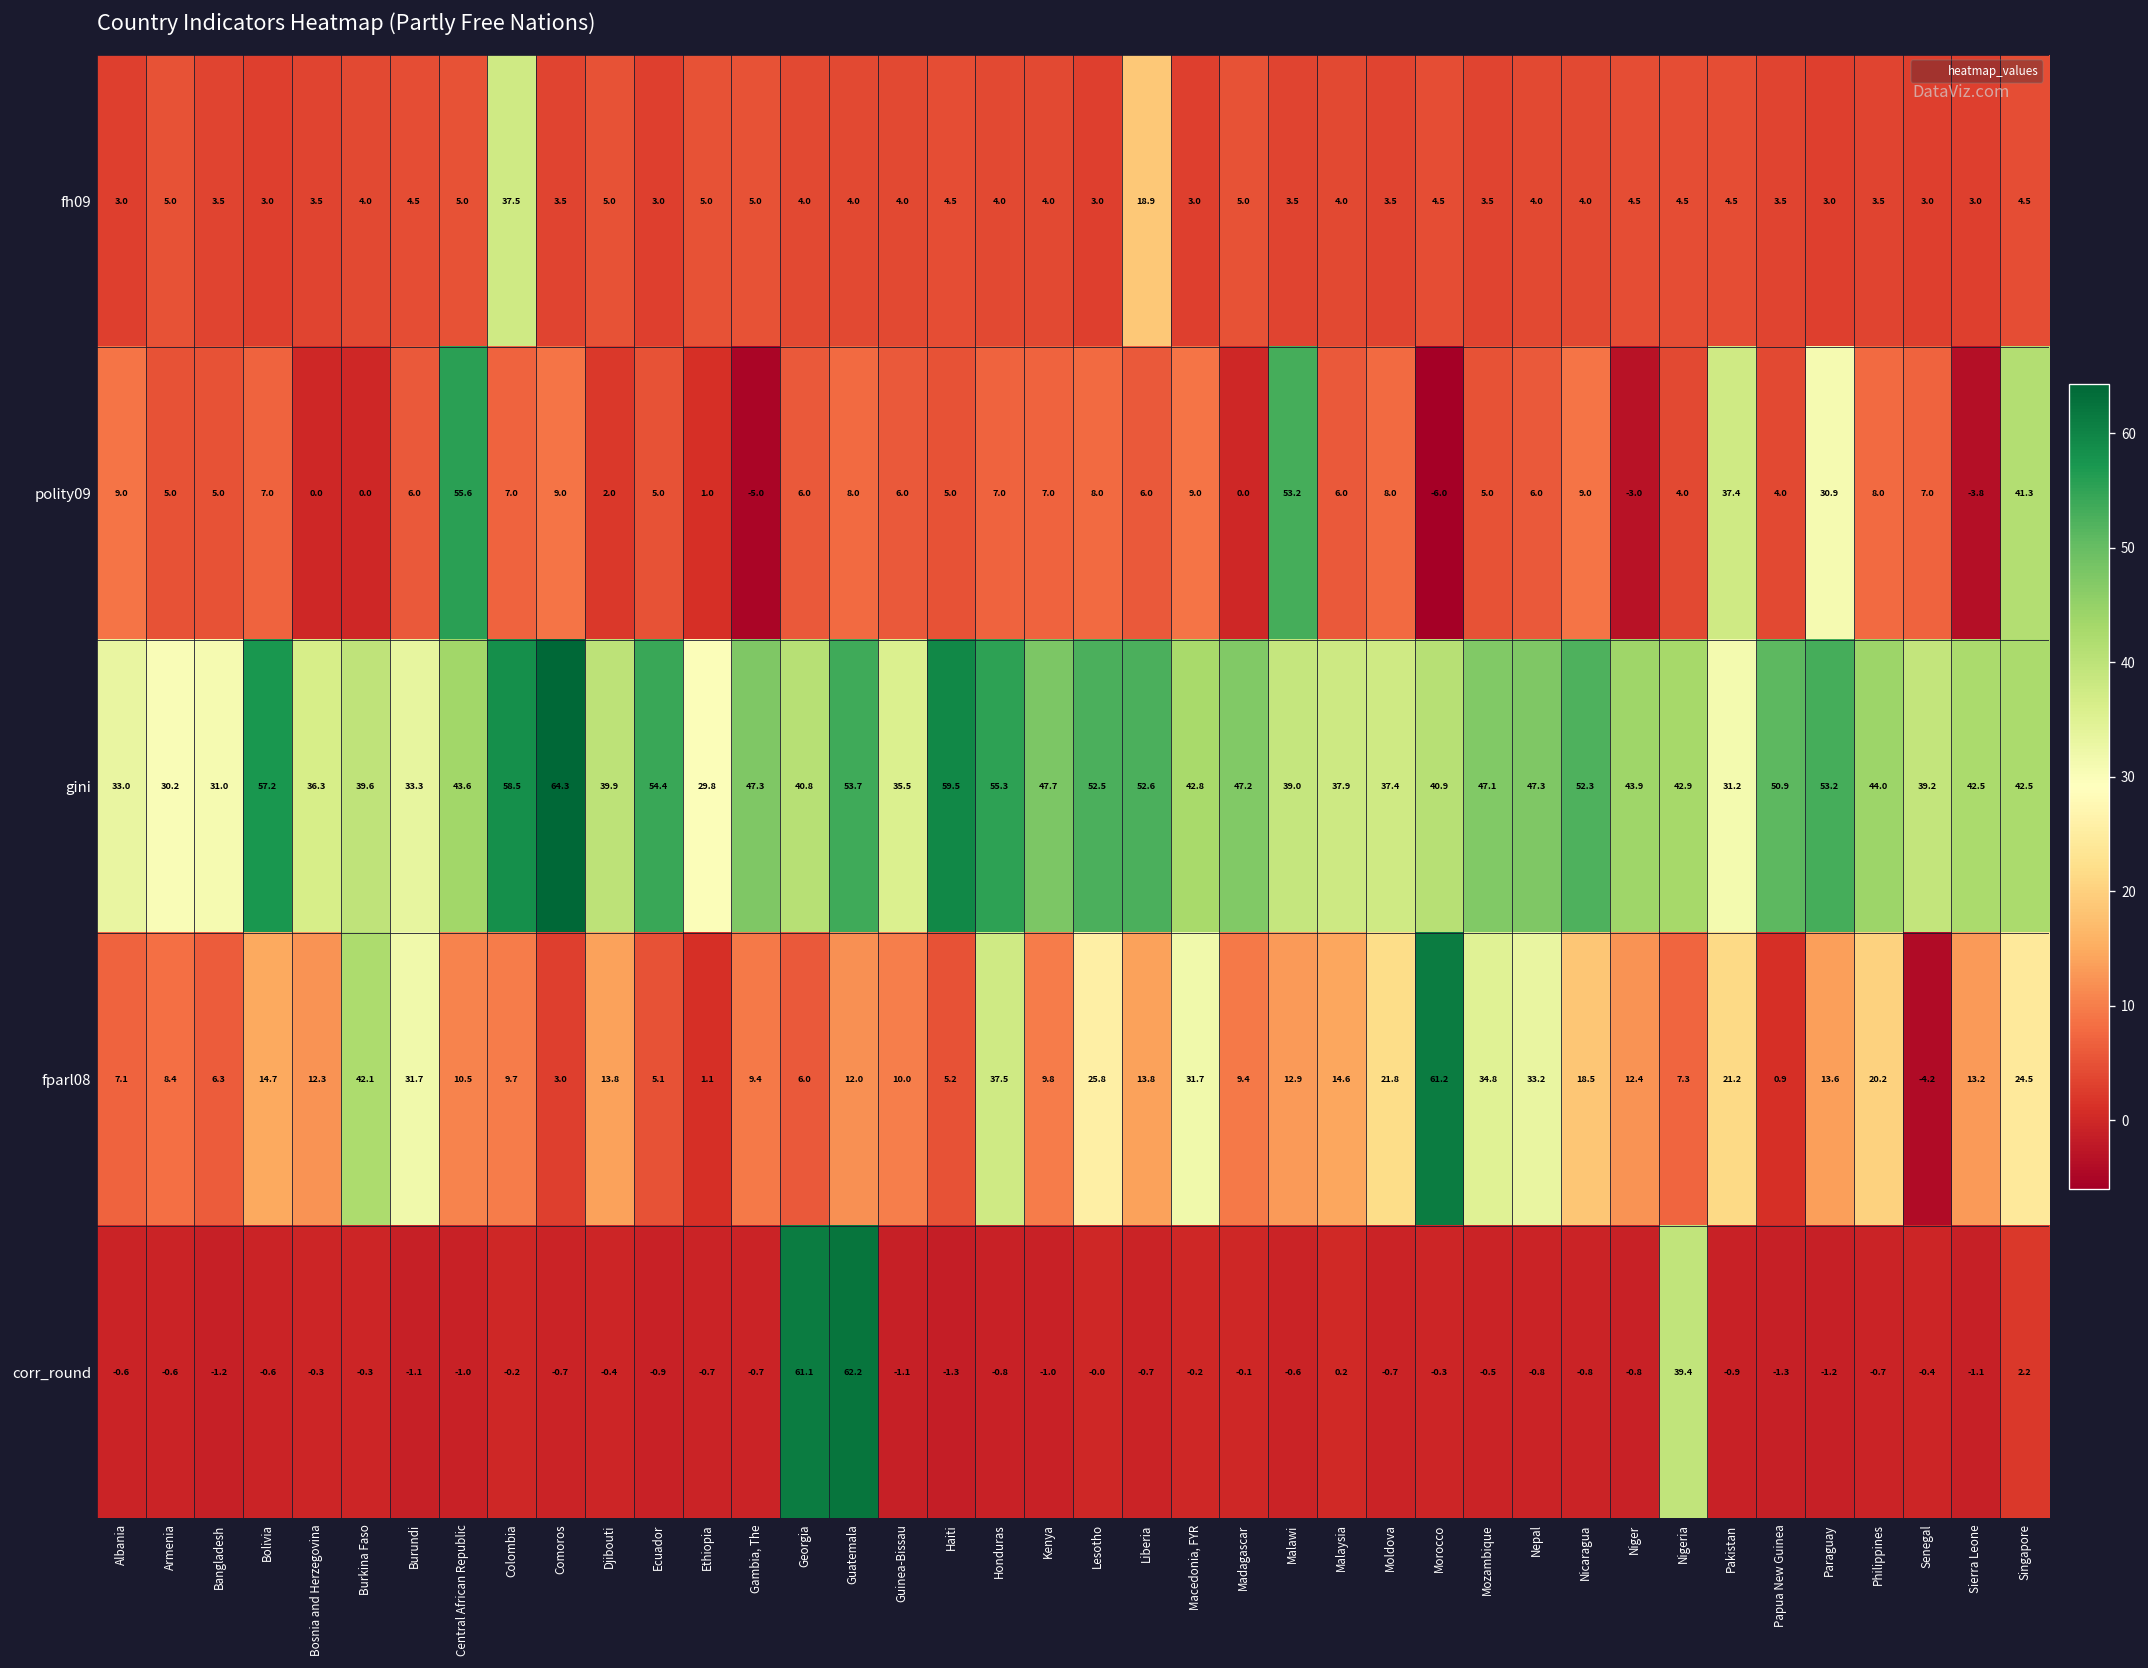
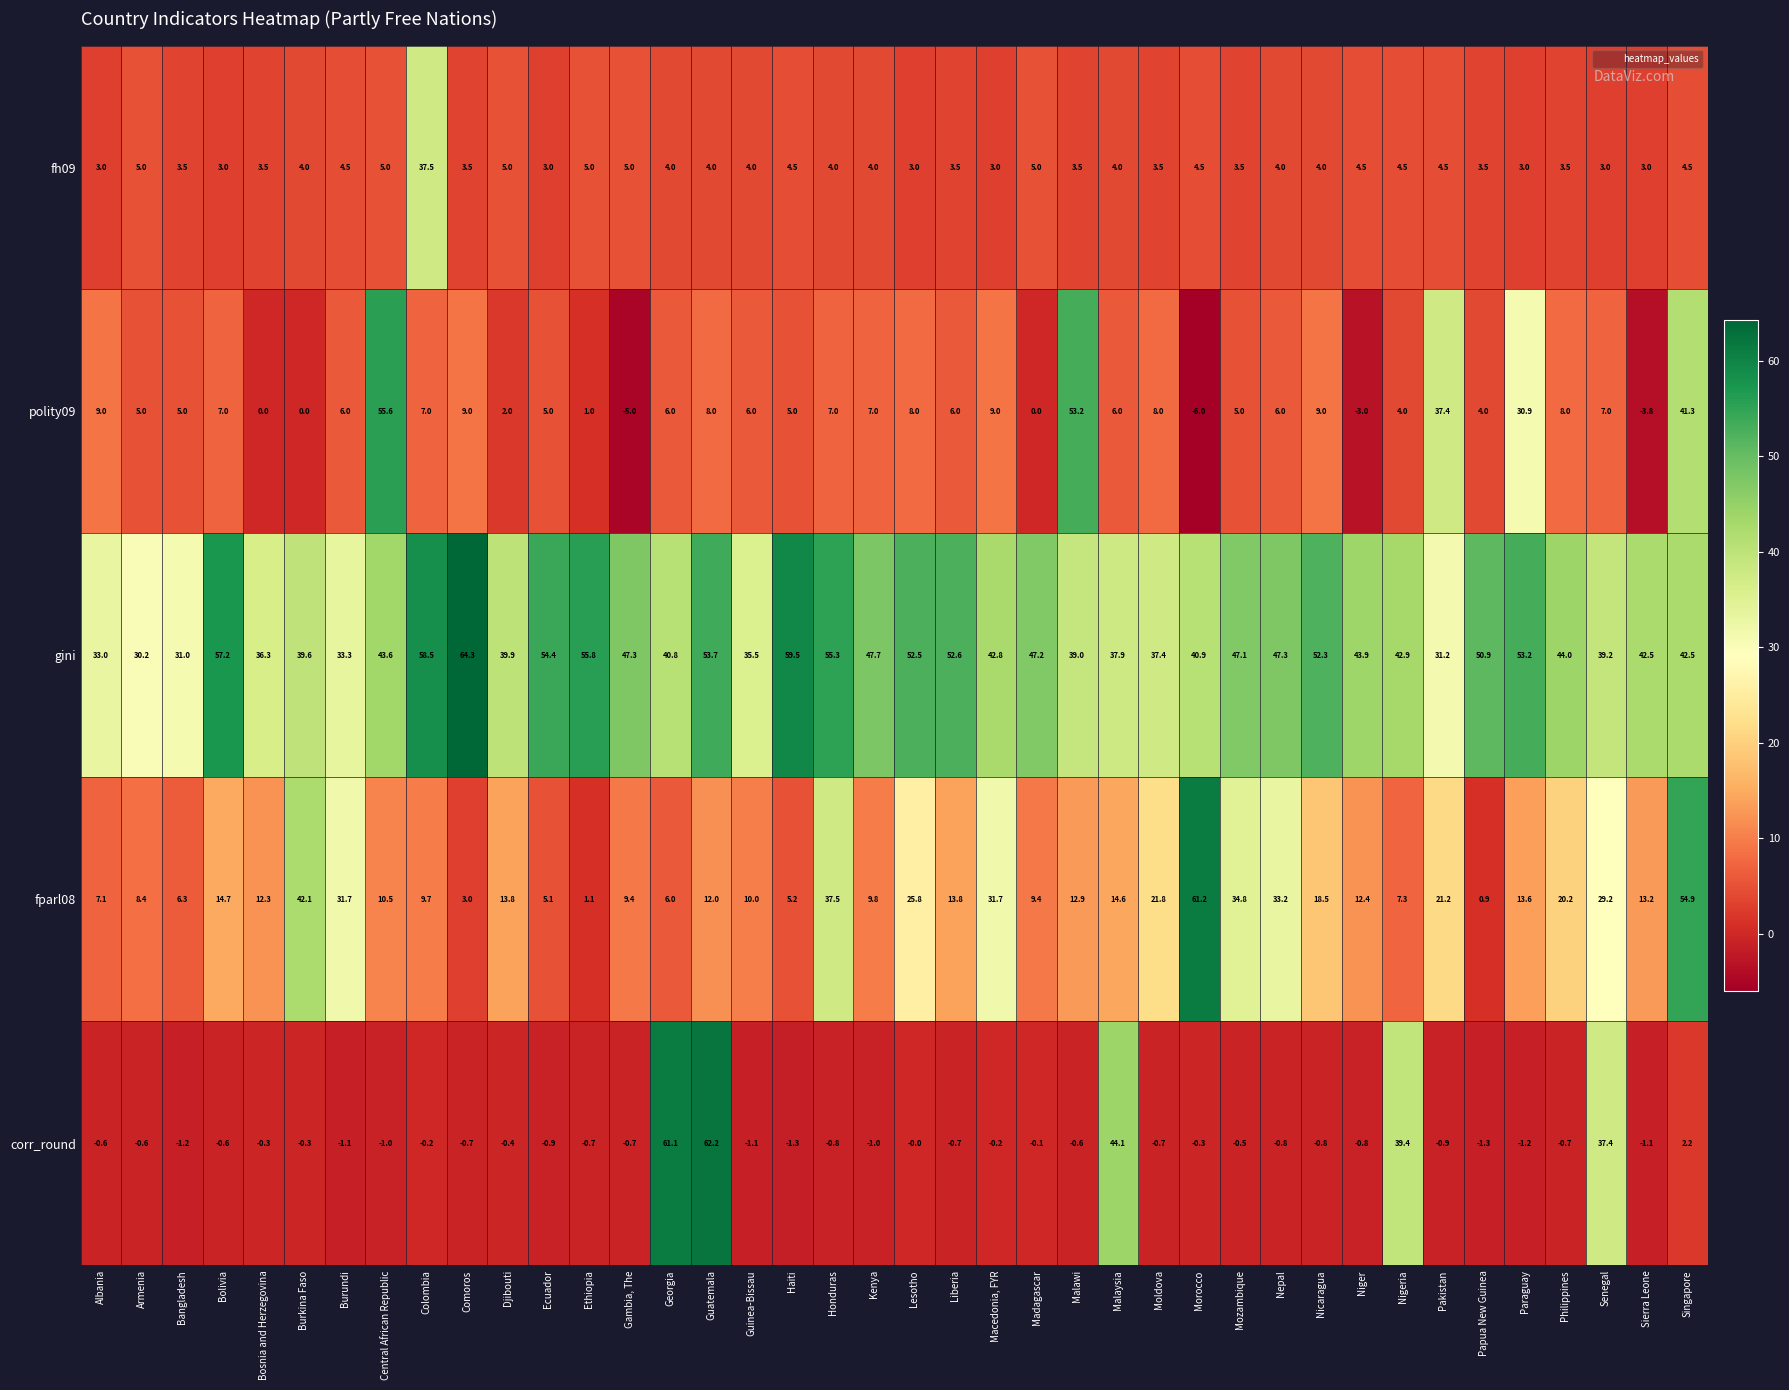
  {
    "fh09": {
      "Albania": 3.0,
      "Armenia": 5.0,
      "Bangladesh": 3.5,
      "Bolivia": 3.0,
      "Bosnia and Herzegovina": 3.5,
      "Burkina Faso": 4.0,
      "Burundi": 4.5,
      "Central African Republic": 5.0,
      "Colombia": 37.5,
      "Comoros": 3.5,
      "Djibouti": 5.0,
      "Ecuador": 3.0,
      "Ethiopia": 5.0,
      "Gambia, The": 5.0,
      "Georgia": 4.0,
      "Guatemala": 4.0,
      "Guinea-Bissau": 4.0,
      "Haiti": 4.5,
      "Honduras": 4.0,
      "Kenya": 4.0,
      "Lesotho": 3.0,
-     "Liberia": 18.9,
+     "Liberia": 3.5,
      "Macedonia, FYR": 3.0,
      "Madagascar": 5.0,
      "Malawi": 3.5,
      "Malaysia": 4.0,
      "Moldova": 3.5,
      "Morocco": 4.5,
      "Mozambique": 3.5,
      "Nepal": 4.0,
      "Nicaragua": 4.0,
      "Niger": 4.5,
      "Nigeria": 4.5,
      "Pakistan": 4.5,
      "Papua New Guinea": 3.5,
      "Paraguay": 3.0,
      "Philippines": 3.5,
      "Senegal": 3.0,
      "Singapore": 4.5
    },
    "polity09": {
      "Albania": 9.0,
      "Armenia": 5.0,
      "Bangladesh": 5.0,
      "Bolivia": 7.0,
      "Bosnia and Herzegovina": 0.0,
      "Burkina Faso": 0.0,
      "Burundi": 6.0,
      "Central African Republic": 55.6,
      "Colombia": 7.0,
      "Comoros": 9.0,
      "Djibouti": 2.0,
      "Ecuador": 5.0,
      "Ethiopia": 1.0,
      "Gambia, The": -5.0,
      "Georgia": 6.0,
      "Guatemala": 8.0,
      "Guinea-Bissau": 6.0,
      "Haiti": 5.0,
      "Honduras": 7.0,
      "Kenya": 7.0,
      "Lesotho": 8.0,
      "Liberia": 6.0,
      "Macedonia, FYR": 9.0,
      "Madagascar": 0.0,
      "Malawi": 53.2,
      "Malaysia": 6.0,
      "Moldova": 8.0,
      "Morocco": -6.0,
      "Mozambique": 5.0,
      "Nepal": 6.0,
      "Nicaragua": 9.0,
      "Niger": -3.0,
      "Nigeria": 4.0,
      "Pakistan": 37.4,
      "Papua New Guinea": 4.0,
      "Paraguay": 30.9,
      "Philippines": 8.0,
      "Senegal": 7.0,
      "Sierra Leone": -3.8,
      "Singapore": 41.3
    },
    "gini": {
      "Albania": 33.0,
      "Armenia": 30.2,
      "Bangladesh": 31.0,
      "Bolivia": 57.2,
      "Bosnia and Herzegovina": 36.3,
      "Burkina Faso": 39.6,
      "Burundi": 33.3,
      "Central African Republic": 43.6,
      "Colombia": 58.5,
      "Comoros": 64.3,
      "Djibouti": 39.9,
      "Ecuador": 54.4,
-     "Ethiopia": 29.8,
+     "Ethiopia": 55.8,
      "Gambia, The": 47.3,
      "Georgia": 40.8,
      "Guatemala": 53.7,
      "Guinea-Bissau": 35.5,
      "Haiti": 59.5,
      "Honduras": 55.3,
      "Kenya": 47.7,
      "Lesotho": 52.5,
      "Liberia": 52.6,
      "Macedonia, FYR": 42.8,
      "Madagascar": 47.2,
      "Malawi": 39.0,
      "Malaysia": 37.9,
      "Moldova": 37.4,
      "Morocco": 40.9,
      "Mozambique": 47.1,
      "Nepal": 47.3,
      "Nicaragua": 52.3,
      "Niger": 43.9,
      "Nigeria": 42.9,
      "Pakistan": 31.2,
      "Papua New Guinea": 50.9,
      "Paraguay": 53.2,
      "Philippines": 44.0,
      "Senegal": 39.2,
      "Sierra Leone": 42.5,
      "Singapore": 42.5
    },
    "fparl08": {
      "Albania": 7.1,
      "Armenia": 8.4,
      "Bangladesh": 6.3,
      "Bolivia": 14.7,
      "Bosnia and Herzegovina": 12.3,
      "Burkina Faso": 42.1,
      "Burundi": 31.7,
      "Central African Republic": 10.5,
      "Colombia": 9.7,
      "Comoros": 3.0,
      "Djibouti": 13.8,
      "Ecuador": 5.1,
      "Ethiopia": 1.1,
      "Gambia, The": 9.4,
      "Georgia": 6.0,
      "Guatemala": 12.0,
      "Guinea-Bissau": 10.0,
      "Haiti": 5.2,
      "Honduras": 37.5,
      "Kenya": 9.8,
      "Lesotho": 25.8,
      "Liberia": 13.8,
      "Macedonia, FYR": 31.7,
      "Madagascar": 9.4,
      "Malawi": 12.9,
      "Malaysia": 14.6,
      "Moldova": 21.8,
      "Morocco": 61.2,
      "Mozambique": 34.8,
      "Nepal": 33.2,
      "Nicaragua": 18.5,
      "Niger": 12.4,
      "Nigeria": 7.3,
      "Pakistan": 21.2,
      "Papua New Guinea": 0.9,
      "Paraguay": 13.6,
      "Philippines": 20.2,
-     "Senegal": -4.2,
+     "Senegal": 29.2,
      "Sierra Leone": 13.2,
-     "Singapore": 24.5
+     "Singapore": 54.9
    },
    "corr_round": {
      "Albania": -0.6,
      "Armenia": -0.6,
      "Bangladesh": -1.2,
      "Bolivia": -0.6,
      "Bosnia and Herzegovina": -0.3,
      "Burkina Faso": -0.3,
      "Burundi": -1.1,
      "Central African Republic": -1.0,
      "Colombia": -0.2,
      "Comoros": -0.7,
      "Djibouti": -0.4,
      "Ecuador": -0.9,
      "Ethiopia": -0.7,
      "Gambia, The": -0.7,
      "Georgia": 61.1,
      "Guatemala": 62.2,
      "Guinea-Bissau": -1.1,
      "Haiti": -1.3,
      "Honduras": -0.8,
      "Kenya": -1.0,
      "Lesotho": -0.0,
      "Liberia": -0.7,
      "Macedonia, FYR": -0.2,
      "Madagascar": -0.1,
      "Malawi": -0.6,
-     "Malaysia": 0.2,
+     "Malaysia": 44.1,
      "Moldova": -0.7,
      "Morocco": -0.3,
      "Mozambique": -0.5,
      "Nepal": -0.8,
      "Nicaragua": -0.8,
      "Niger": -0.8,
      "Nigeria": 39.4,
      "Pakistan": -0.9,
      "Papua New Guinea": -1.3,
      "Paraguay": -1.2,
      "Philippines": -0.7,
-     "Senegal": -0.4,
+     "Senegal": 37.4,
      "Sierra Leone": -1.1,
      "Singapore": 2.2
    }
  }
